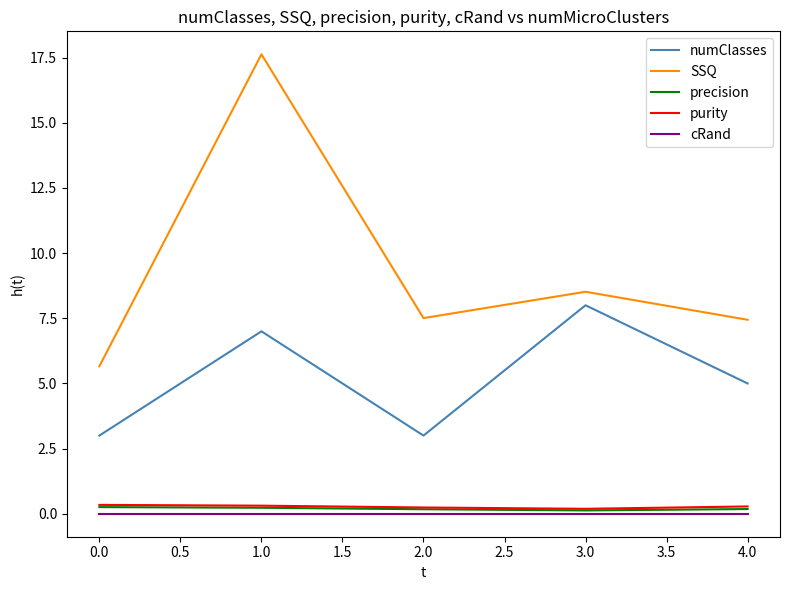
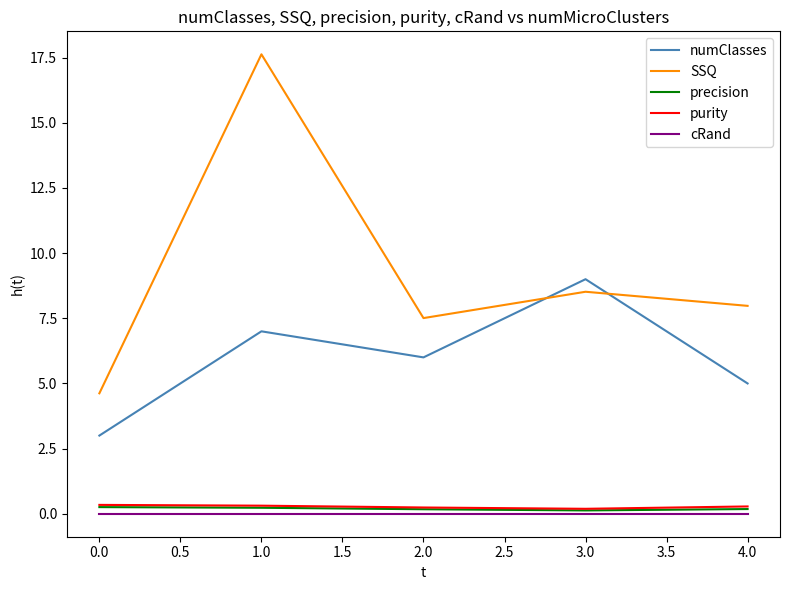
  {
    "numClasses": {
      "0.0": 3,
      "1.0": 7,
-     "2.0": 3,
-     "3.0": 8,
+     "2.0": 6,
+     "3.0": 9,
      "4.0": 5
    },
    "SSQ": {
-     "0.0": 5.7,
+     "0.0": 4.6,
      "1.0": 17.6,
      "2.0": 7.5,
      "3.0": 8.5,
-     "4.0": 7.4
+     "4.0": 8.0
    },
    "cRand": {
      "0.0": 0.0,
      "1.0": 0.0,
      "2.0": 0.0,
      "3.0": 0.0,
      "4.0": 0.0
    }
  }
